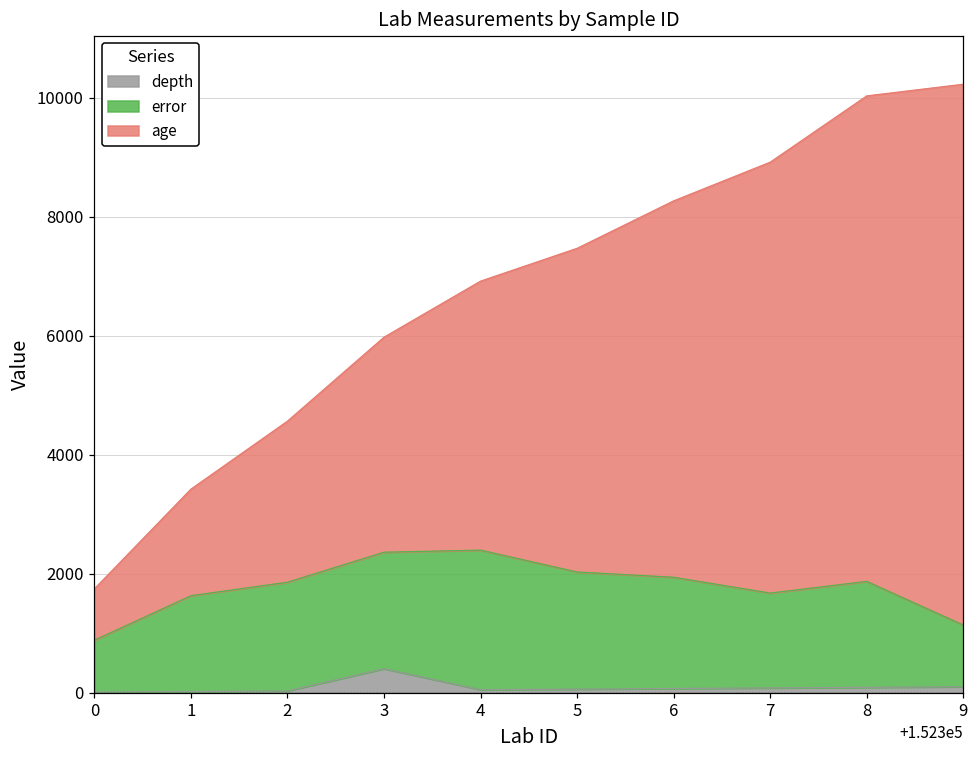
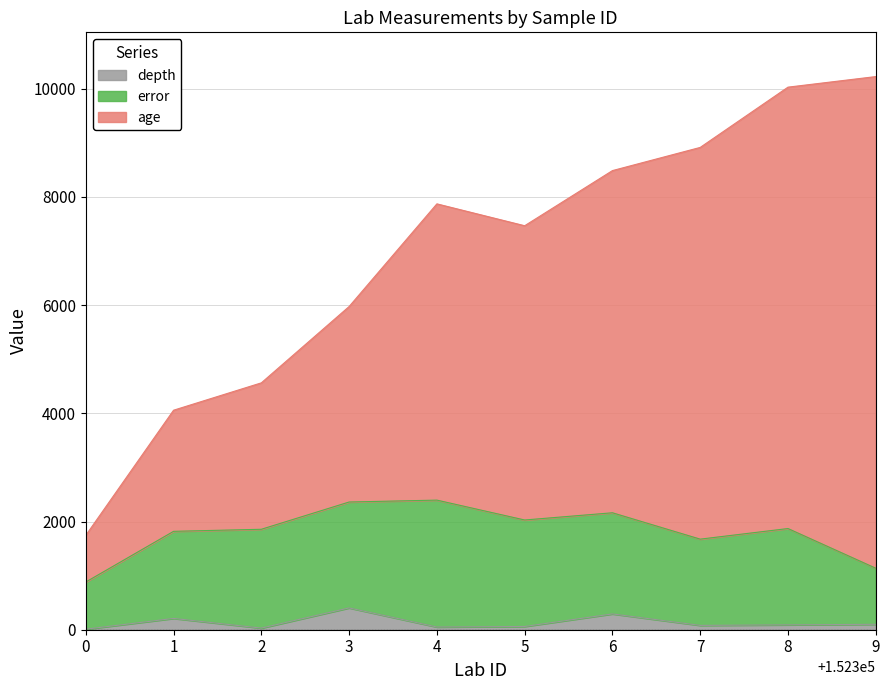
  {
    "depth": {
      "0": 0,
-     "1": 0,
+     "1": 200,
      "2": 0,
      "3": 400,
      "4": 100,
      "5": 100,
-     "6": 100,
+     "6": 300,
      "7": 100,
      "8": 100,
      "9": 100
    },
    "error": {
      "0": 900,
      "1": 1600,
      "2": 1800,
      "3": 2000,
      "4": 2300,
      "5": 2000,
      "6": 1900,
      "7": 1600,
      "8": 1800,
      "9": 1000
    },
    "age": {
      "0": 900,
-     "1": 1800,
+     "1": 2200,
      "2": 2700,
      "3": 3600,
-     "4": 4500,
+     "4": 5500,
      "5": 5400,
      "6": 6300,
      "7": 7200,
      "8": 8200,
      "9": 9100
    }
  }
